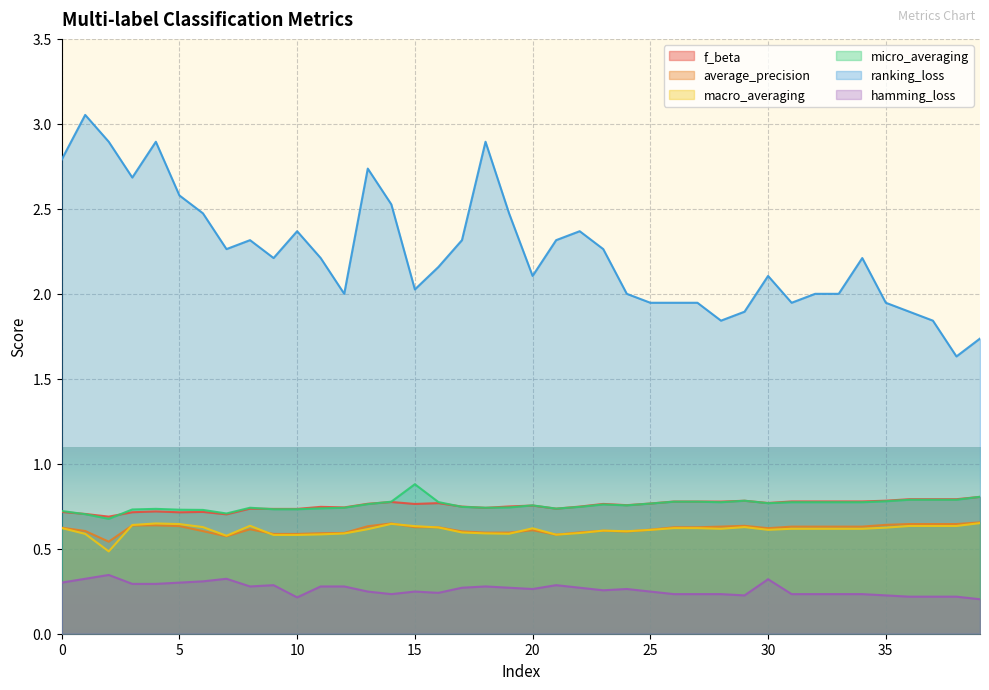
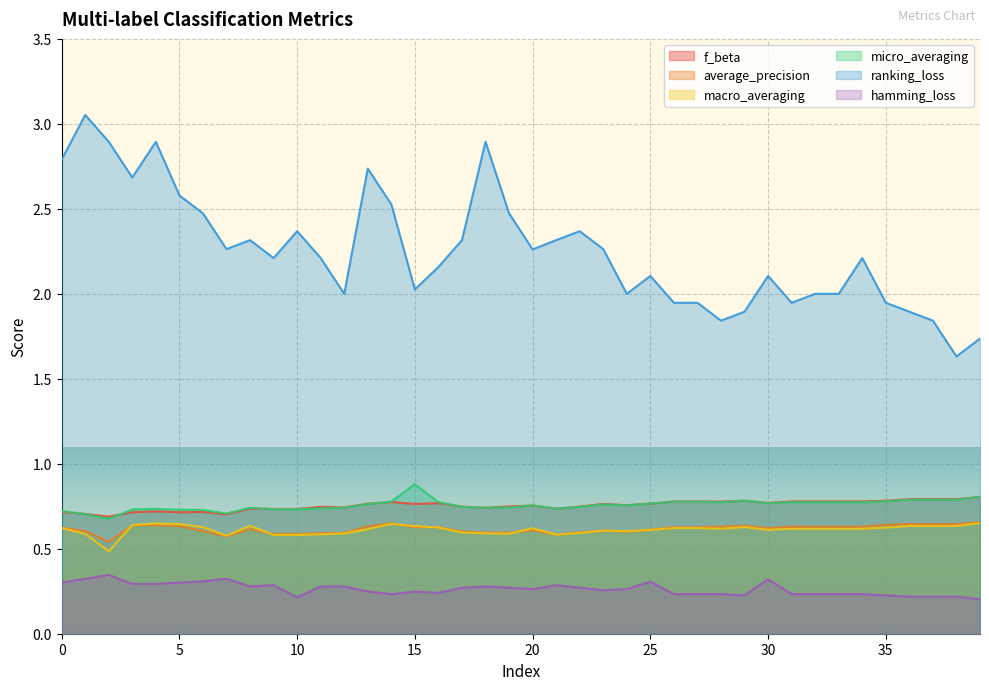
  {
    "micro_averaging": {
      "5": 0.73,
      "15": 0.88
    },
    "ranking_loss": {
      "0": 2.79,
      "5": 2.58,
      "10": 2.37,
      "15": 2.03,
-     "20": 2.11,
-     "25": 1.95,
+     "20": 2.26,
+     "25": 2.11,
      "30": 2.11,
      "35": 1.95
    },
    "hamming_loss": {
      "0": 0.30,
      "5": 0.30,
      "10": 0.21,
      "15": 0.25,
      "20": 0.26,
-     "25": 0.25,
+     "25": 0.31,
      "30": 0.32,
      "35": 0.23
    }
  }
